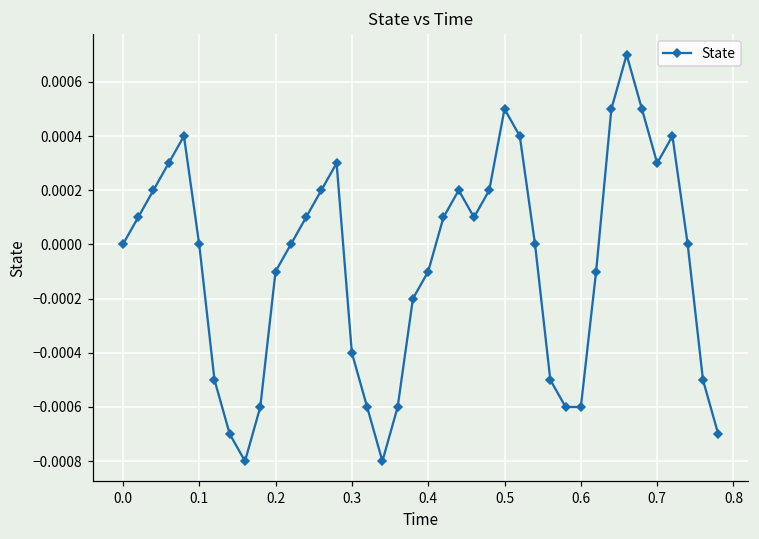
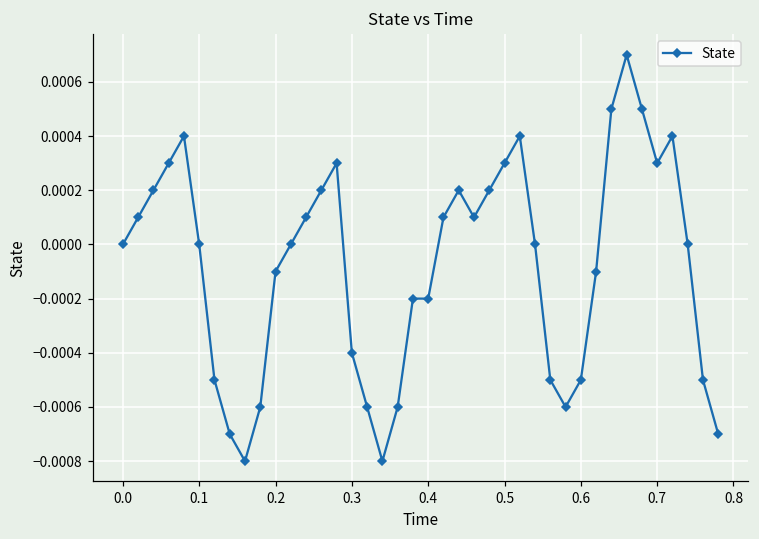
  {
    "0.0": 0.0000,
    "0.1": 0.0000,
    "0.2": -0.0001,
    "0.3": -0.0004,
-   "0.4": -0.0001,
-   "0.5": 0.0005,
-   "0.6": -0.0006,
+   "0.4": -0.0002,
+   "0.5": 0.0003,
+   "0.6": -0.0005,
    "0.7": 0.0003
  }
